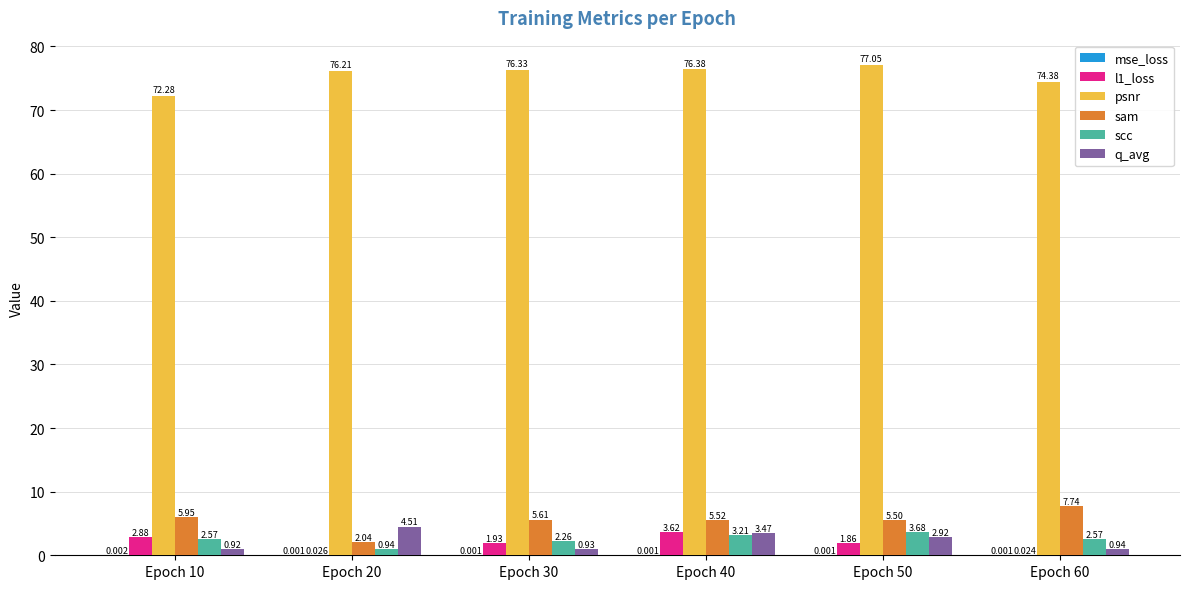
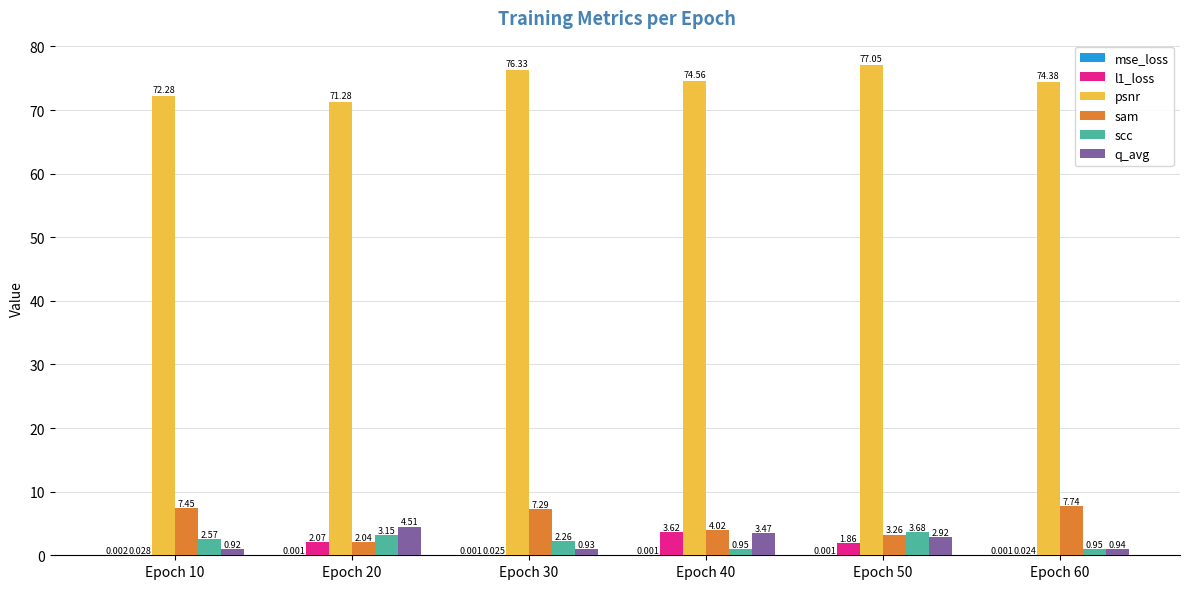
  {
    "mse_loss": {
      "Epoch 10": 0.002,
      "Epoch 20": 0.001,
      "Epoch 30": 0.001,
      "Epoch 40": 0.001,
      "Epoch 50": 0.001,
      "Epoch 60": 0.001
    },
    "l1_loss": {
-     "Epoch 10": 2.88,
-     "Epoch 20": 0.026,
-     "Epoch 30": 1.93,
+     "Epoch 10": 0.028,
+     "Epoch 20": 2.07,
+     "Epoch 30": 0.025,
      "Epoch 40": 3.62,
      "Epoch 50": 1.86,
      "Epoch 60": 0.024
    },
    "psnr": {
      "Epoch 10": 72.28,
-     "Epoch 20": 76.21,
+     "Epoch 20": 71.28,
      "Epoch 30": 76.33,
-     "Epoch 40": 76.38,
+     "Epoch 40": 74.56,
      "Epoch 50": 77.05,
      "Epoch 60": 74.38
    },
    "sam": {
-     "Epoch 10": 5.95,
+     "Epoch 10": 7.45,
      "Epoch 20": 2.04,
-     "Epoch 30": 5.61,
-     "Epoch 40": 5.52,
-     "Epoch 50": 5.50,
+     "Epoch 30": 7.29,
+     "Epoch 40": 4.02,
+     "Epoch 50": 3.26,
      "Epoch 60": 7.74
    },
    "scc": {
      "Epoch 10": 2.57,
-     "Epoch 20": 0.94,
+     "Epoch 20": 3.15,
      "Epoch 30": 2.26,
-     "Epoch 40": 3.21,
+     "Epoch 40": 0.95,
      "Epoch 50": 3.68,
-     "Epoch 60": 2.57
+     "Epoch 60": 0.95
    },
    "q_avg": {
      "Epoch 10": 0.92,
      "Epoch 20": 4.51,
      "Epoch 30": 0.93,
      "Epoch 40": 3.47,
      "Epoch 50": 2.92,
      "Epoch 60": 0.94
    }
  }
